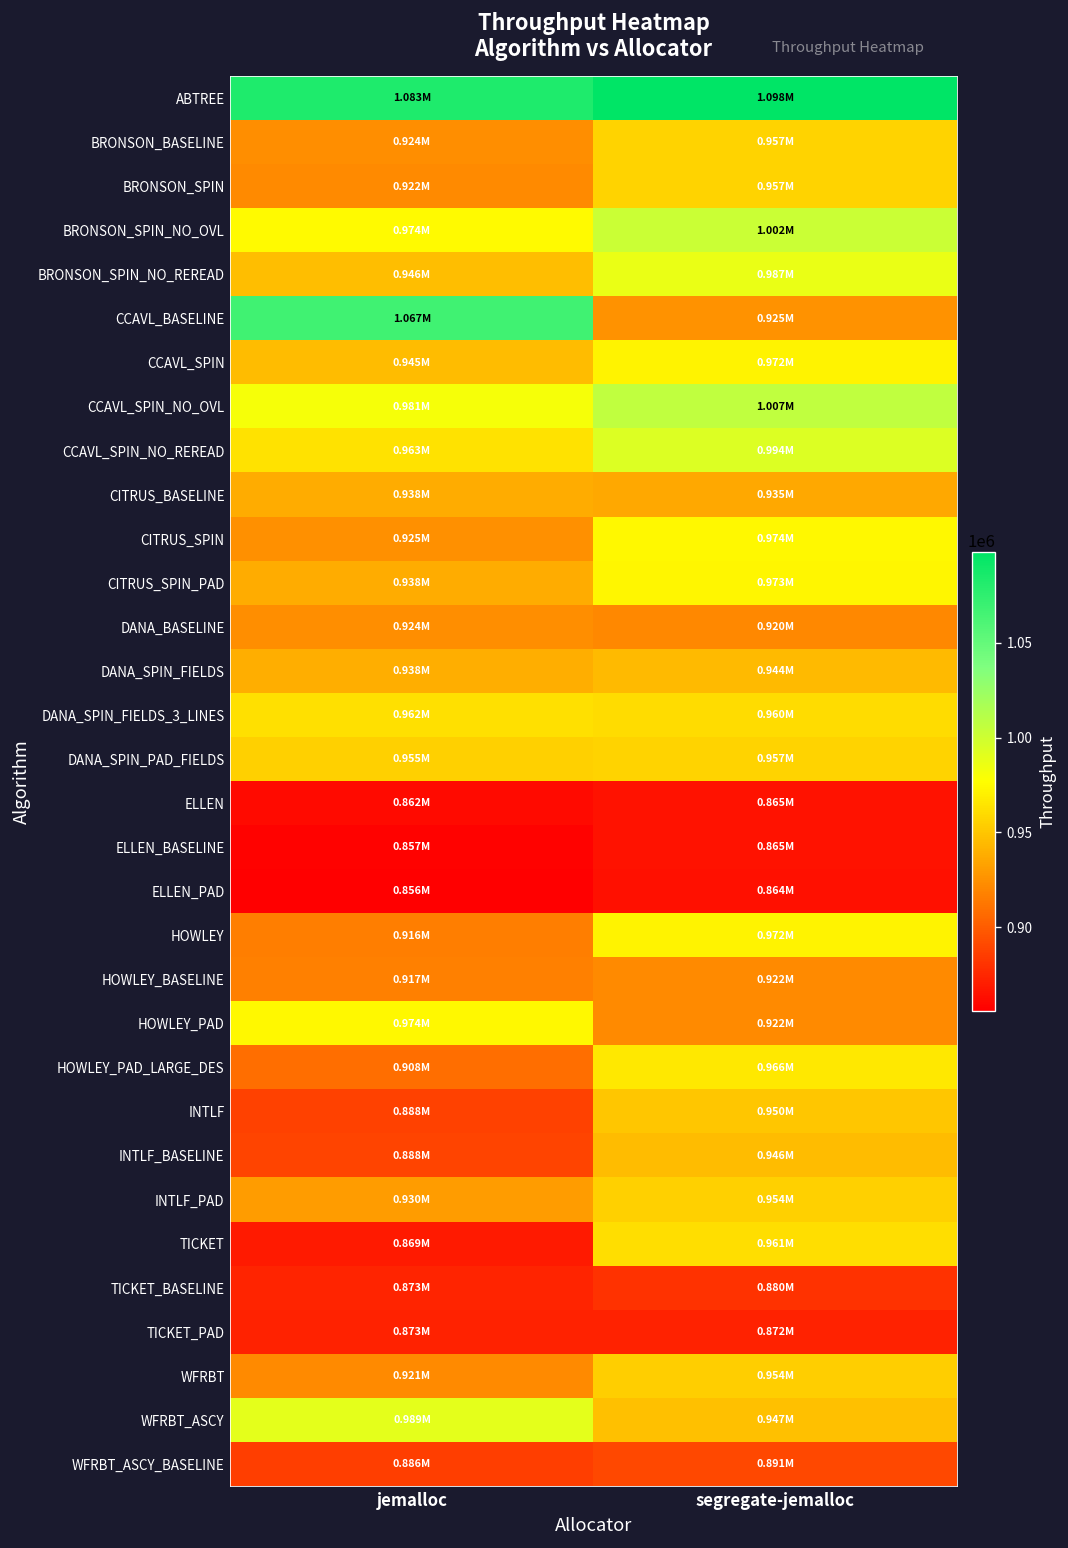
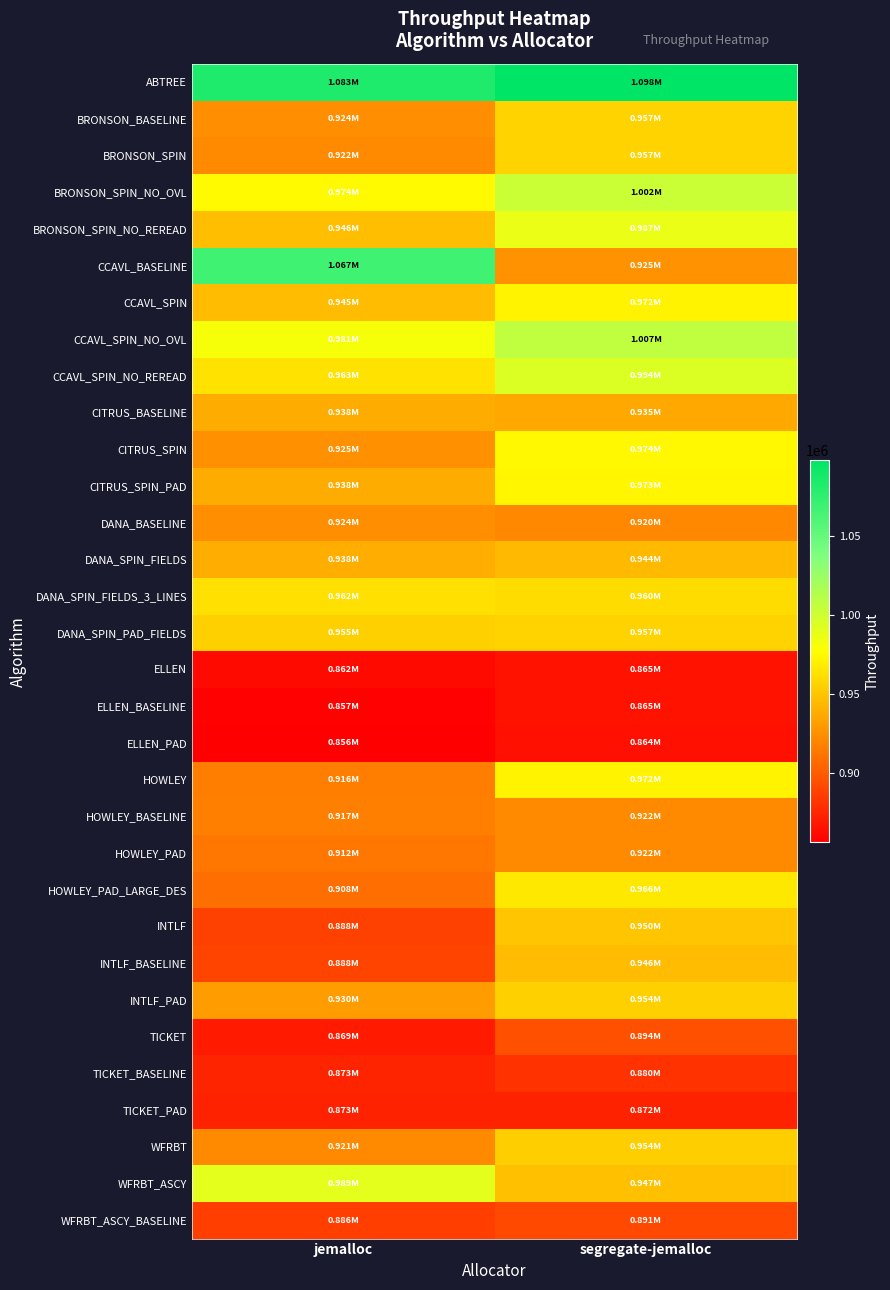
  {
    "ABTREE": {
      "jemalloc": "1.083M",
      "segregate-jemalloc": "1.098M"
    },
    "BRONSON_BASELINE": {
      "jemalloc": "0.924M",
      "segregate-jemalloc": "0.957M"
    },
    "BRONSON_SPIN": {
      "jemalloc": "0.922M",
      "segregate-jemalloc": "0.957M"
    },
    "BRONSON_SPIN_NO_OVL": {
      "jemalloc": "0.974M",
      "segregate-jemalloc": "1.002M"
    },
    "BRONSON_SPIN_NO_REREAD": {
      "jemalloc": "0.946M",
      "segregate-jemalloc": "0.987M"
    },
    "CCAVL_BASELINE": {
      "jemalloc": "1.067M",
      "segregate-jemalloc": "0.925M"
    },
    "CCAVL_SPIN": {
      "jemalloc": "0.945M",
      "segregate-jemalloc": "0.972M"
    },
    "CCAVL_SPIN_NO_OVL": {
      "jemalloc": "0.981M",
      "segregate-jemalloc": "1.007M"
    },
    "CCAVL_SPIN_NO_REREAD": {
      "jemalloc": "0.963M",
      "segregate-jemalloc": "0.994M"
    },
    "CITRUS_BASELINE": {
      "jemalloc": "0.938M",
      "segregate-jemalloc": "0.935M"
    },
    "CITRUS_SPIN": {
      "jemalloc": "0.925M",
      "segregate-jemalloc": "0.974M"
    },
    "CITRUS_SPIN_PAD": {
      "jemalloc": "0.938M",
      "segregate-jemalloc": "0.973M"
    },
    "DANA_BASELINE": {
      "jemalloc": "0.924M",
      "segregate-jemalloc": "0.920M"
    },
    "DANA_SPIN_FIELDS": {
      "jemalloc": "0.938M",
      "segregate-jemalloc": "0.944M"
    },
    "DANA_SPIN_FIELDS_3_LINES": {
      "jemalloc": "0.962M",
      "segregate-jemalloc": "0.960M"
    },
    "DANA_SPIN_PAD_FIELDS": {
      "jemalloc": "0.955M",
      "segregate-jemalloc": "0.957M"
    },
    "ELLEN": {
      "jemalloc": "0.862M",
      "segregate-jemalloc": "0.865M"
    },
    "ELLEN_BASELINE": {
      "jemalloc": "0.857M",
      "segregate-jemalloc": "0.865M"
    },
    "ELLEN_PAD": {
      "jemalloc": "0.856M",
      "segregate-jemalloc": "0.864M"
    },
    "HOWLEY": {
      "jemalloc": "0.916M",
      "segregate-jemalloc": "0.972M"
    },
    "HOWLEY_BASELINE": {
      "jemalloc": "0.917M",
      "segregate-jemalloc": "0.922M"
    },
    "HOWLEY_PAD": {
-     "jemalloc": "0.974M",
+     "jemalloc": "0.912M",
      "segregate-jemalloc": "0.922M"
    },
    "HOWLEY_PAD_LARGE_DES": {
      "jemalloc": "0.908M",
      "segregate-jemalloc": "0.966M"
    },
    "INTLF": {
      "jemalloc": "0.888M",
      "segregate-jemalloc": "0.950M"
    },
    "INTLF_BASELINE": {
      "jemalloc": "0.888M",
      "segregate-jemalloc": "0.946M"
    },
    "INTLF_PAD": {
      "jemalloc": "0.930M",
      "segregate-jemalloc": "0.954M"
    },
    "TICKET": {
      "jemalloc": "0.869M",
-     "segregate-jemalloc": "0.961M"
+     "segregate-jemalloc": "0.894M"
    },
    "TICKET_BASELINE": {
      "jemalloc": "0.873M",
      "segregate-jemalloc": "0.880M"
    },
    "TICKET_PAD": {
      "jemalloc": "0.873M",
      "segregate-jemalloc": "0.872M"
    },
    "WFRBT": {
      "jemalloc": "0.921M",
      "segregate-jemalloc": "0.954M"
    },
    "WFRBT_ASCY": {
      "jemalloc": "0.989M",
      "segregate-jemalloc": "0.947M"
    },
    "WFRBT_ASCY_BASELINE": {
      "jemalloc": "0.886M",
      "segregate-jemalloc": "0.891M"
    }
  }
